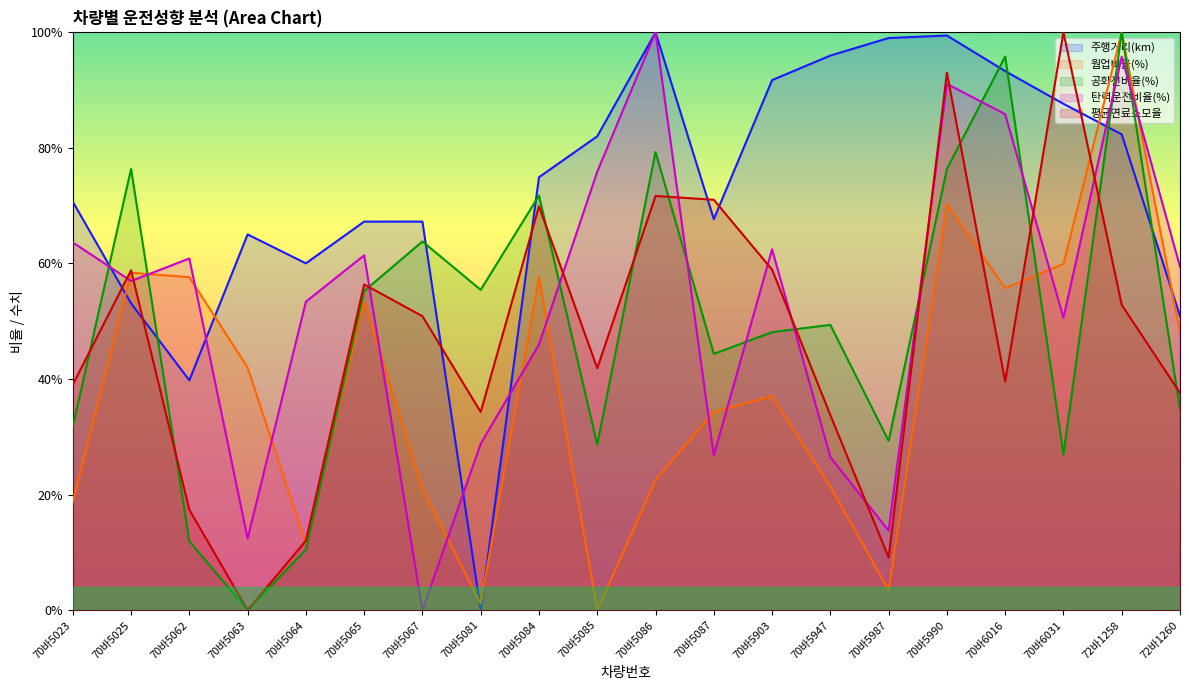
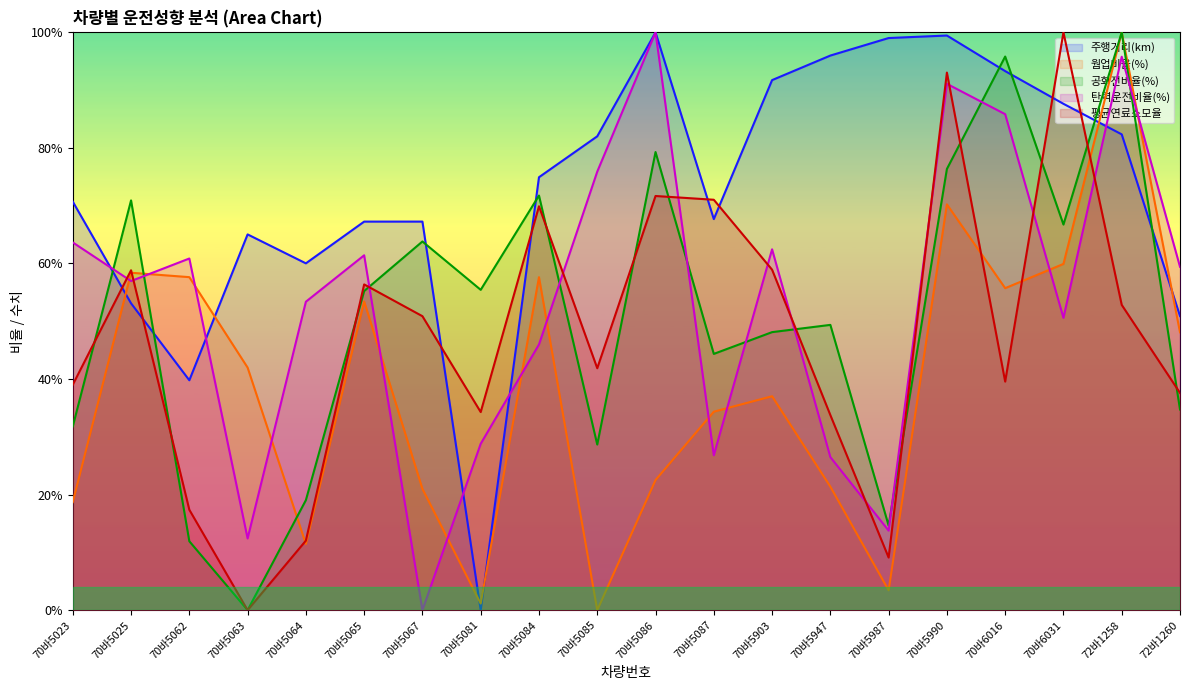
  {
    "공회전비율(%)": {
      "70바5023": "32%",
-     "70바5025": "76%",
+     "70바5025": "71%",
      "70바5062": "12%",
-     "70바5064": "10%",
+     "70바5064": "19%",
      "70바5065": "55%",
      "70바5067": "64%",
      "70바5081": "55%",
      "70바5084": "72%",
      "70바5085": "29%",
      "70바5086": "79%",
      "70바5087": "44%",
      "70바5903": "48%",
      "70바5947": "49%",
-     "70바5987": "29%",
+     "70바5987": "15%",
      "70바5990": "76%",
      "70바6016": "96%",
-     "70바6031": "27%",
+     "70바6031": "67%",
      "72바1260": "35%"
    }
  }
